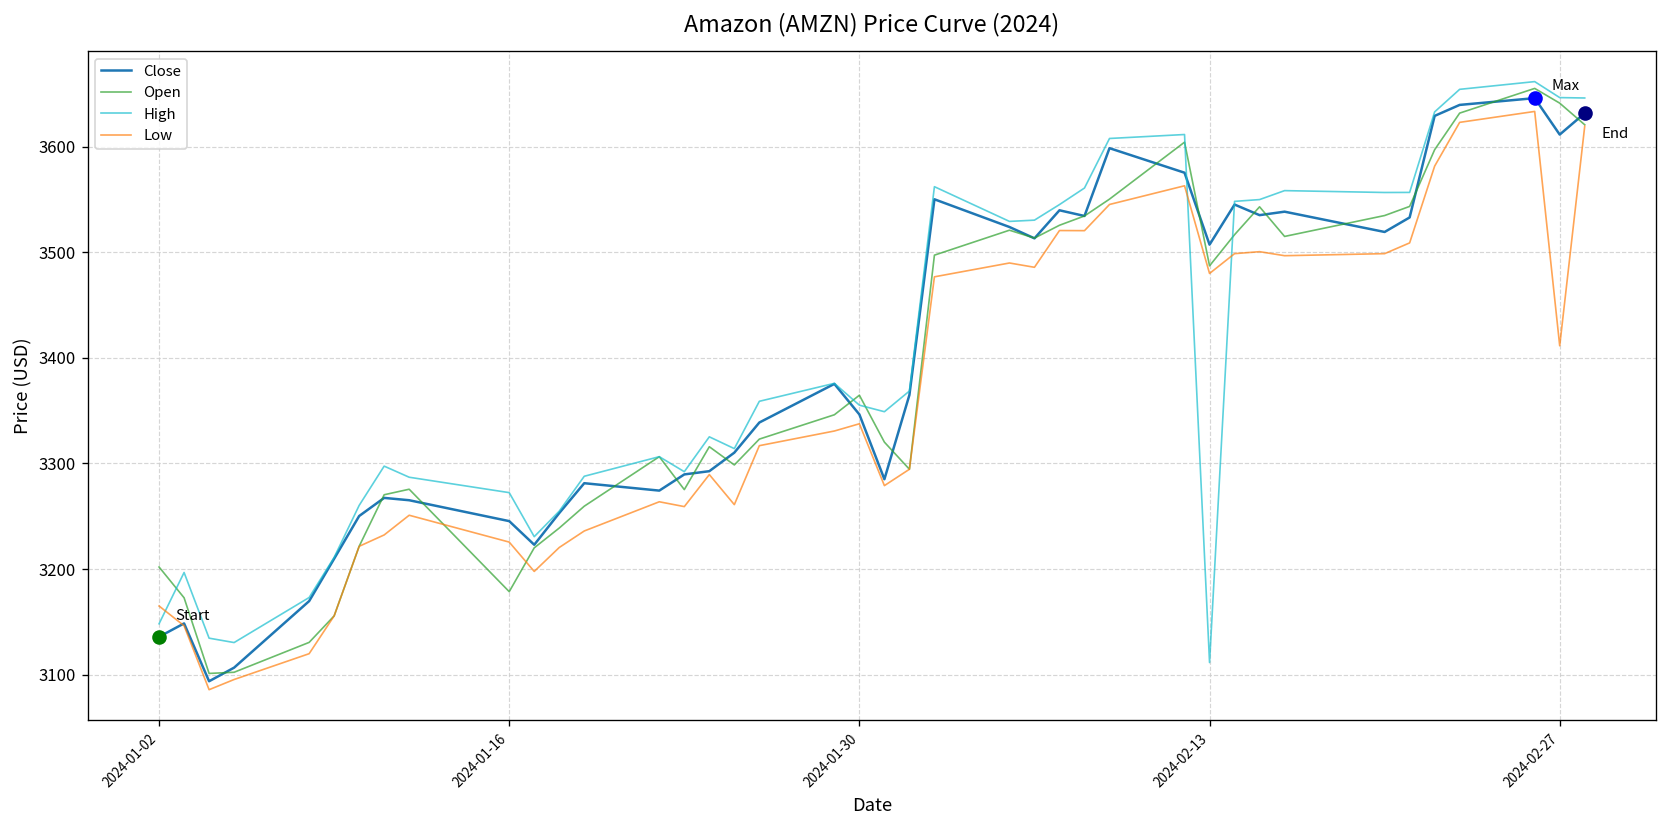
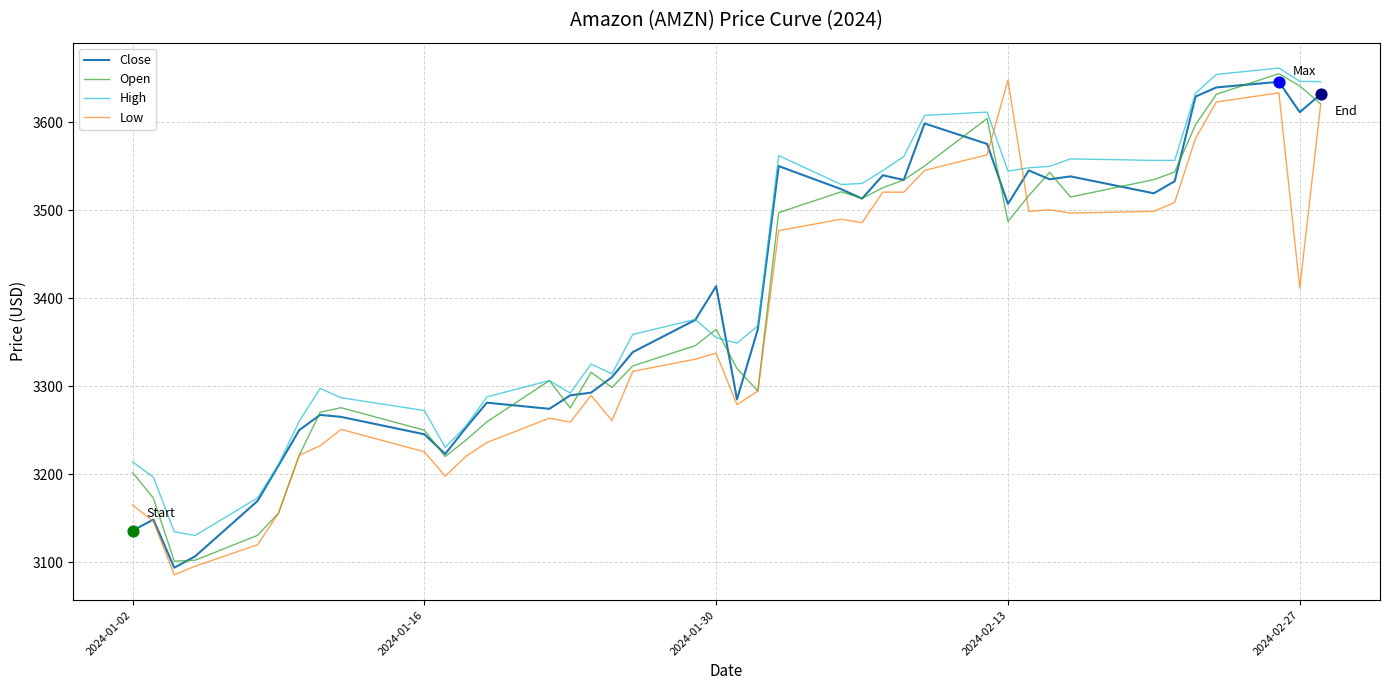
  {
    "Close": {
      "2024-01-16": 3250,
-     "2024-01-30": 3350,
+     "2024-01-30": 3410,
      "2024-02-13": 3510,
      "2024-02-27": 3610
    },
    "Open": {
      "2024-01-02": 3200,
-     "2024-01-16": 3180,
+     "2024-01-16": 3250,
      "2024-01-30": 3360,
      "2024-02-13": 3490,
      "2024-02-27": 3640
    },
    "High": {
-     "2024-01-02": 3150,
+     "2024-01-02": 3210,
      "2024-01-16": 3270,
      "2024-01-30": 3360,
-     "2024-02-13": 3110,
+     "2024-02-13": 3540,
      "2024-02-27": 3650
    },
    "Low": {
      "2024-01-02": 3170,
      "2024-01-16": 3230,
      "2024-01-30": 3340,
-     "2024-02-13": 3480,
+     "2024-02-13": 3650,
      "2024-02-27": 3410
    }
  }
